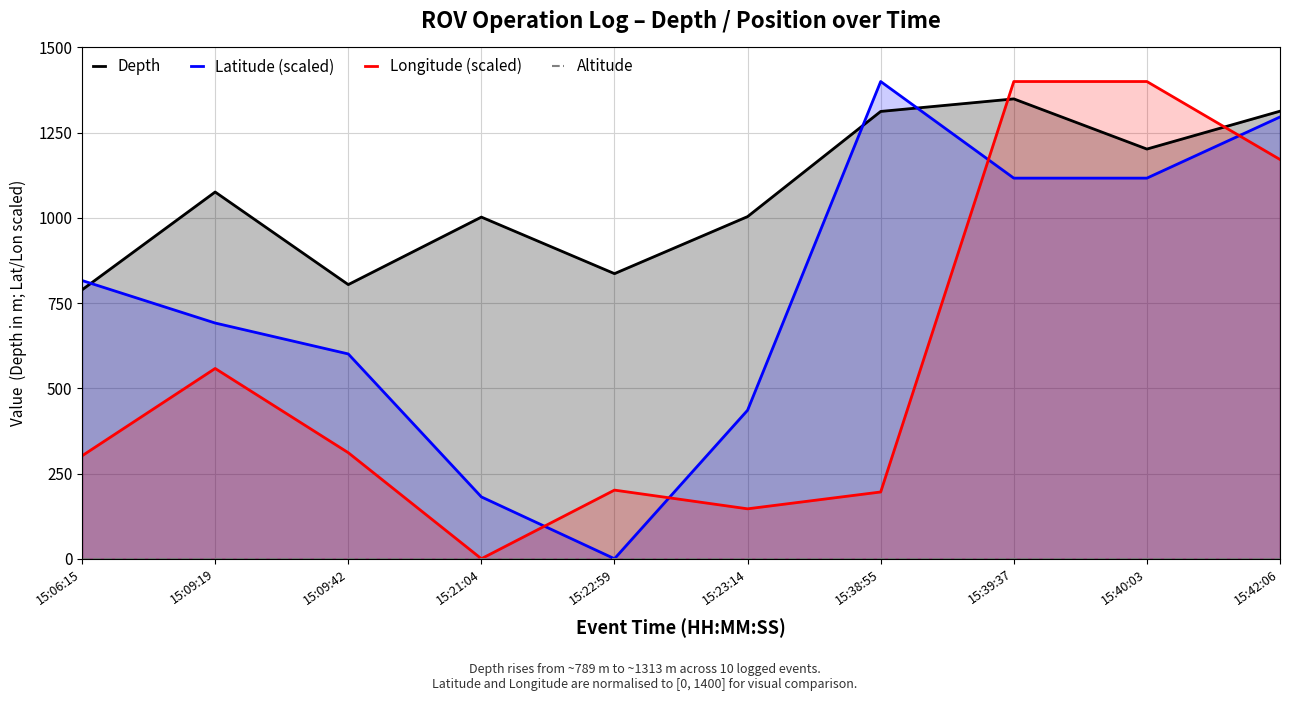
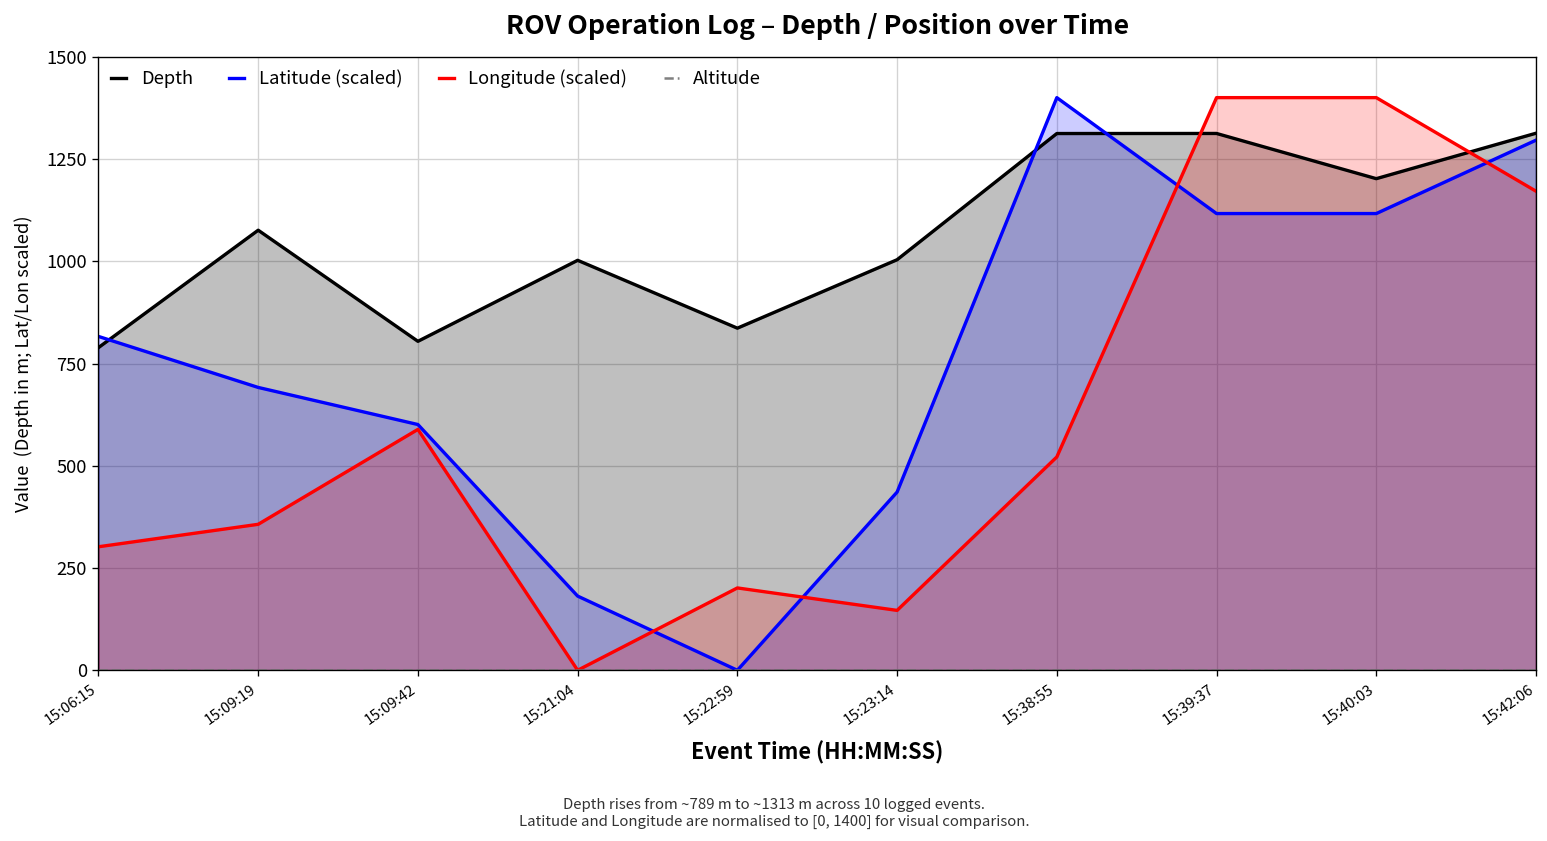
  {
    "Depth": {
      "15:06:15": 790,
      "15:09:19": 1080,
      "15:09:42": 800,
      "15:21:04": 1000,
      "15:22:59": 840,
      "15:23:14": 1000,
      "15:38:55": 1310,
-     "15:39:37": 1350,
+     "15:39:37": 1310,
      "15:40:03": 1200,
      "15:42:06": 1310
    },
    "Latitude (scaled)": {
      "15:06:15": 820,
      "15:09:19": 690,
      "15:09:42": 600,
      "15:21:04": 180,
      "15:23:14": 440,
      "15:38:55": 1400,
      "15:39:37": 1120,
      "15:40:03": 1120,
      "15:42:06": 1300
    },
    "Longitude (scaled)": {
      "15:06:15": 300,
-     "15:09:19": 560,
-     "15:09:42": 310,
+     "15:09:19": 360,
+     "15:09:42": 590,
      "15:22:59": 200,
      "15:23:14": 150,
-     "15:38:55": 200,
+     "15:38:55": 520,
      "15:39:37": 1400,
      "15:40:03": 1400,
      "15:42:06": 1170
    },
    "Altitude": {
      "15:06:15": 0,
      "15:09:19": 0,
      "15:09:42": 0,
      "15:23:14": 0,
      "15:38:55": 0,
      "15:39:37": 0,
      "15:40:03": 0,
      "15:42:06": 0
    }
  }
